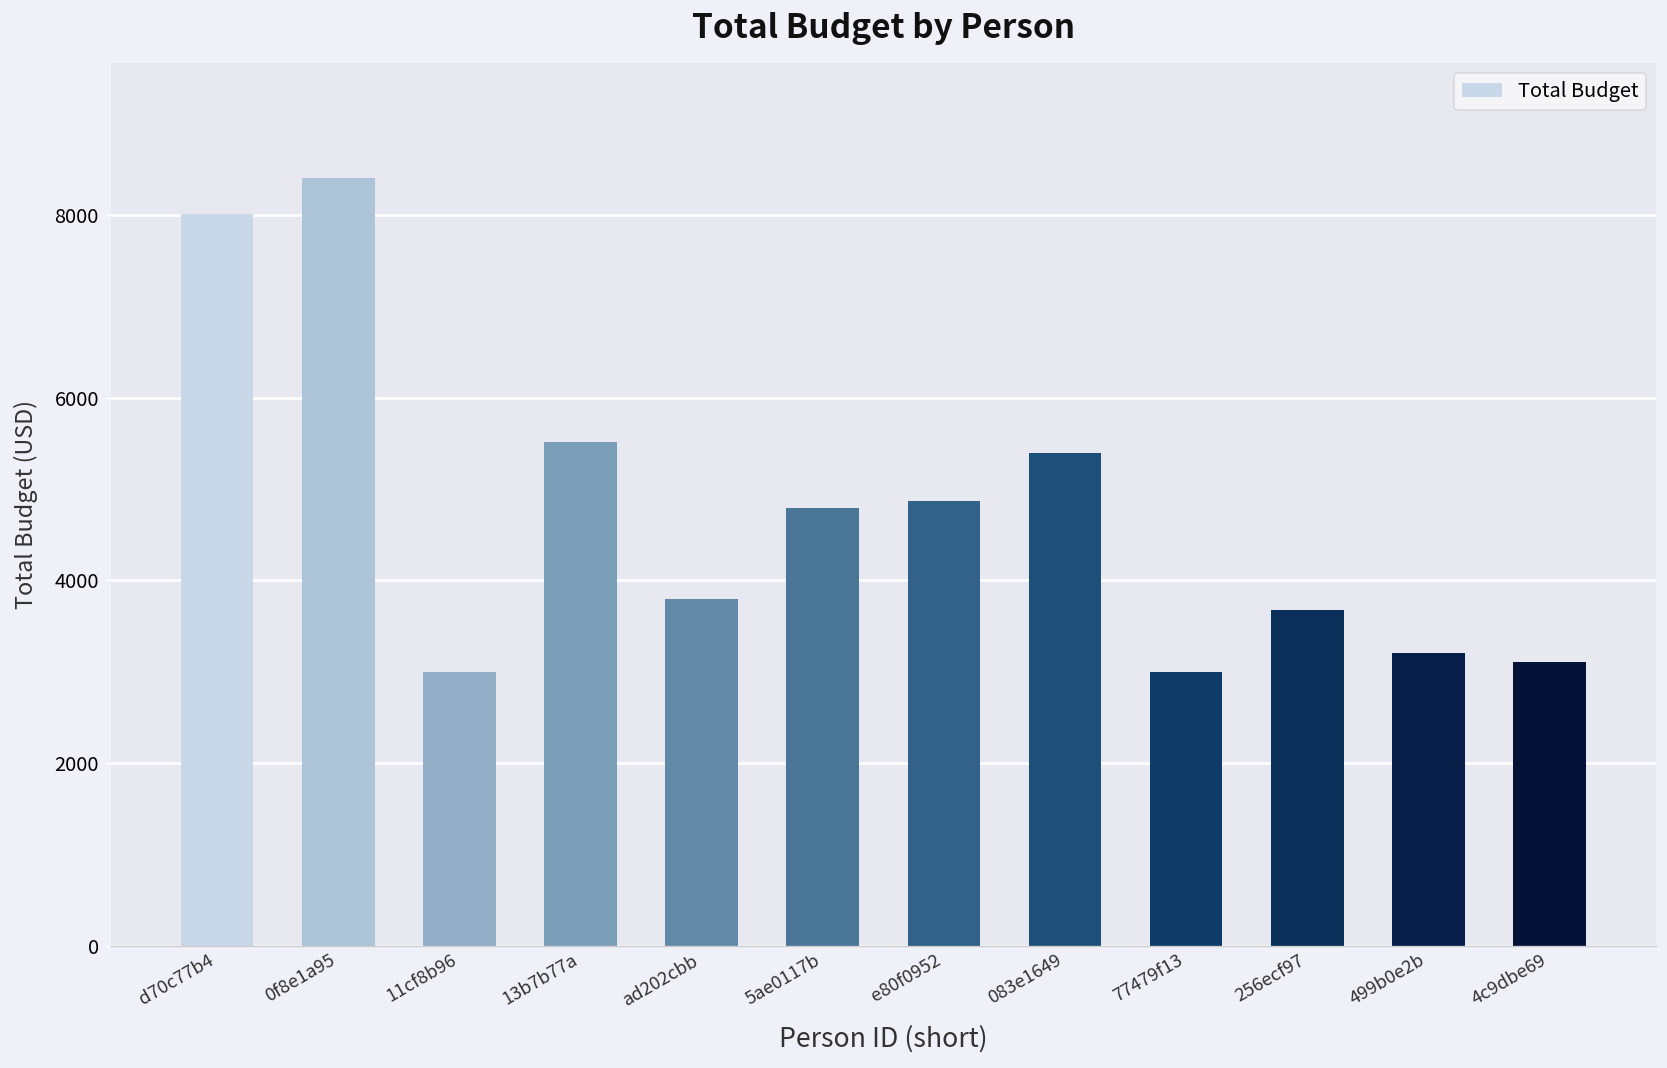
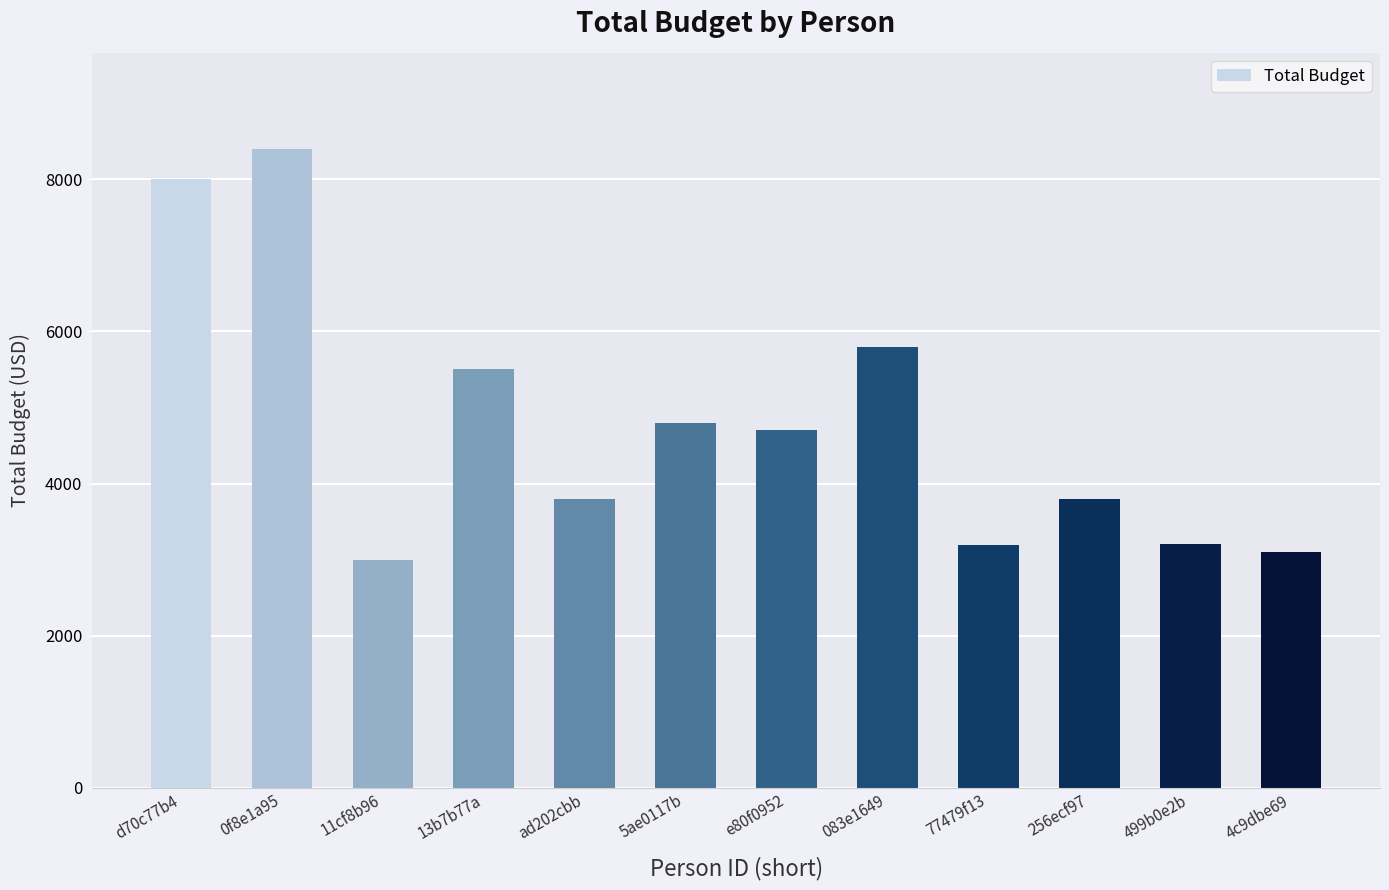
  {
    "d70c77b4": 8000,
    "0f8e1a95": 8400,
    "11cf8b96": 3000,
    "13b7b77a": 5500,
    "ad202cbb": 3800,
    "5ae0117b": 4800,
-   "e80f0952": 4900,
-   "083e1649": 5400,
-   "77479f13": 3000,
-   "256ecf97": 3700,
+   "e80f0952": 4700,
+   "083e1649": 5800,
+   "77479f13": 3200,
+   "256ecf97": 3800,
    "499b0e2b": 3200,
    "4c9dbe69": 3100
  }
